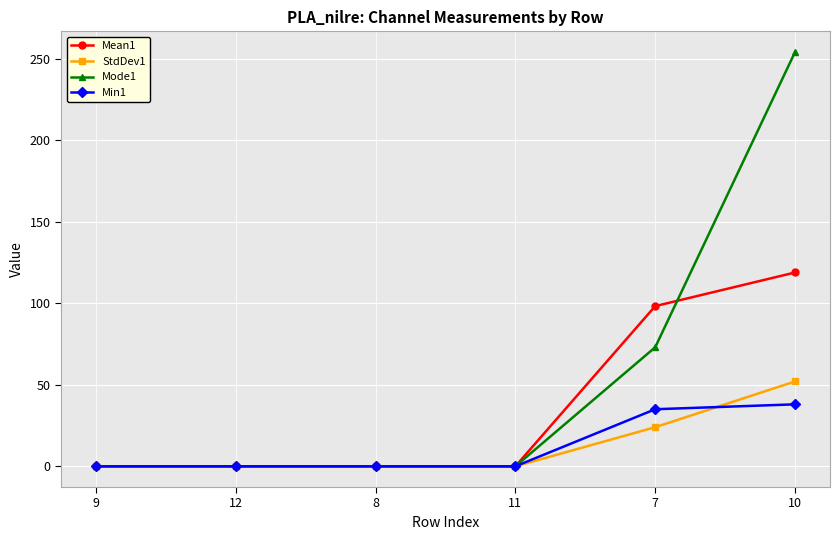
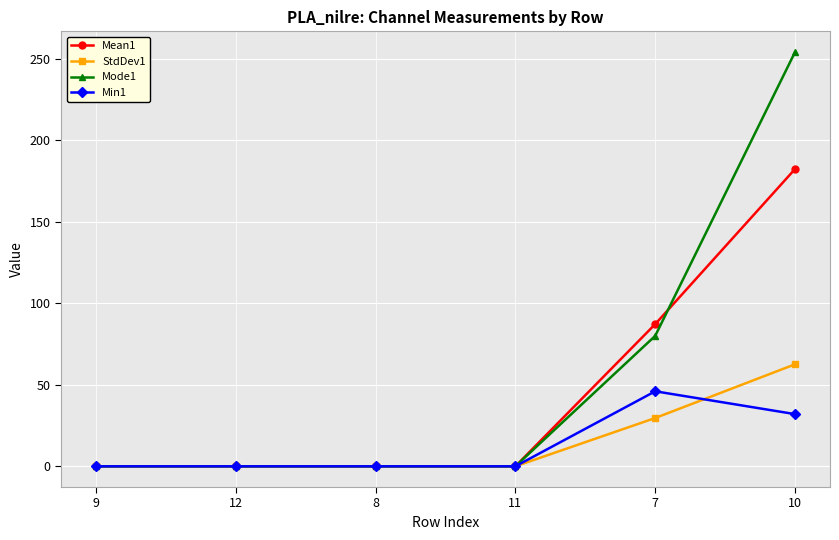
  {
    "Mean1": {
-     "7": 98,
-     "10": 119
+     "7": 87,
+     "10": 182
    },
    "StdDev1": {
-     "7": 24,
-     "10": 52
+     "7": 30,
+     "10": 63
    },
    "Mode1": {
-     "7": 73,
+     "7": 80,
      "10": 254
    },
    "Min1": {
-     "7": 35,
-     "10": 38
+     "7": 46,
+     "10": 32
    }
  }
